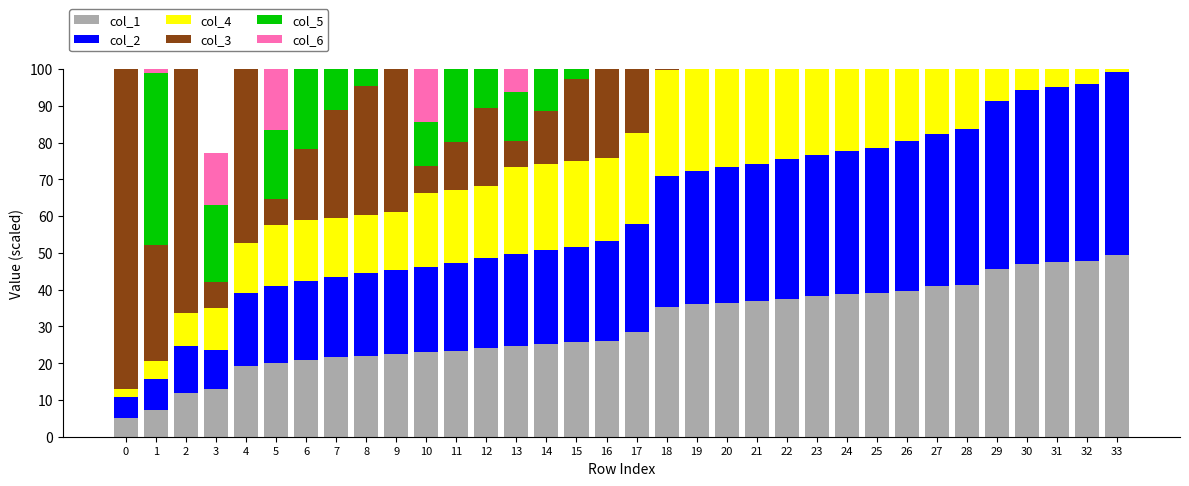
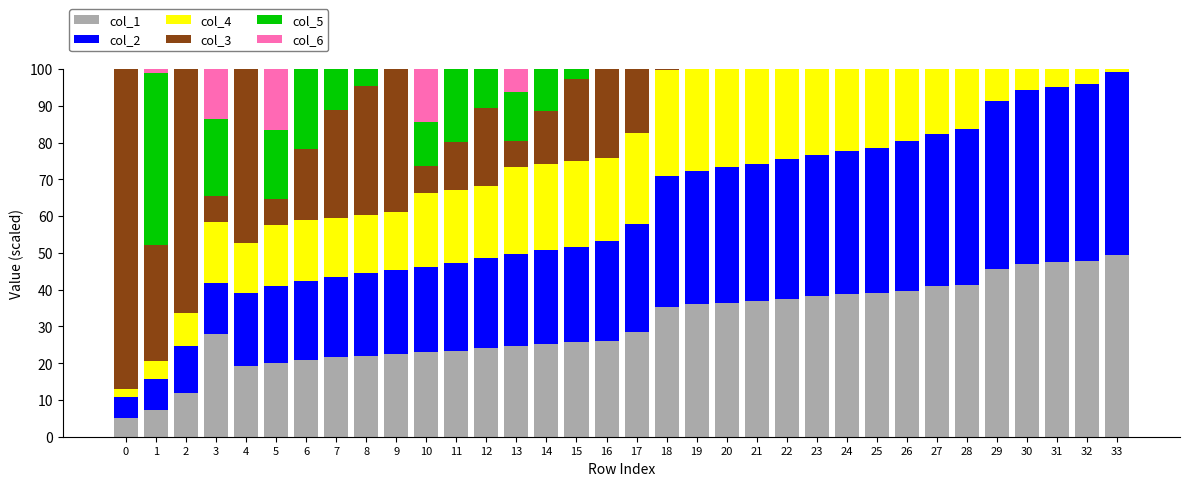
  {
    "col_1": {
      "0": 5,
      "1": 7,
      "2": 12,
-     "3": 13,
+     "3": 28,
      "4": 19,
      "5": 20,
      "6": 21,
      "7": 22,
      "8": 22,
      "9": 23,
      "10": 23,
      "11": 23,
      "12": 24,
      "13": 25,
      "14": 25,
      "15": 26,
      "16": 26,
      "17": 29,
      "18": 35,
      "19": 36,
      "20": 37,
      "21": 37,
      "22": 38,
      "23": 38,
      "24": 39,
      "25": 39,
      "26": 40,
      "27": 41,
      "28": 41,
      "29": 46,
      "30": 47,
      "31": 48,
      "32": 48,
      "33": 50
    },
    "col_2": {
      "0": 5,
      "1": 8,
      "2": 13,
-     "3": 11,
+     "3": 14,
      "4": 20,
      "5": 21,
      "6": 21,
      "7": 22,
      "8": 22,
      "9": 23,
      "10": 23,
      "11": 24,
      "12": 25,
      "13": 25,
      "14": 26,
      "15": 26,
      "16": 27,
      "17": 29,
      "18": 36,
      "19": 36,
      "20": 37,
      "21": 37,
      "22": 38,
      "23": 39,
      "24": 39,
      "25": 39,
      "26": 41,
      "27": 41,
      "28": 42,
      "29": 46,
      "30": 47,
      "31": 48,
      "32": 48,
      "33": 50
    },
    "col_4": {
      "0": 2,
      "1": 5,
      "2": 9,
-     "3": 11,
+     "3": 17,
      "4": 14,
      "5": 17,
      "6": 17,
      "7": 16,
      "8": 16,
      "9": 16,
      "10": 20,
      "11": 20,
      "12": 20,
      "13": 24,
      "14": 24,
      "15": 23,
      "16": 23,
      "17": 25,
      "18": 29
    },
    "col_3": {
      "1": 31,
      "3": 7,
      "5": 7,
      "6": 19,
      "7": 29,
      "8": 35,
      "10": 7,
      "11": 13,
      "12": 21,
      "13": 7,
      "14": 14,
      "15": 22
    },
    "col_5": {
      "1": 47,
      "3": 21,
      "5": 19,
      "10": 12,
      "11": 20,
      "13": 13
    }
  }
